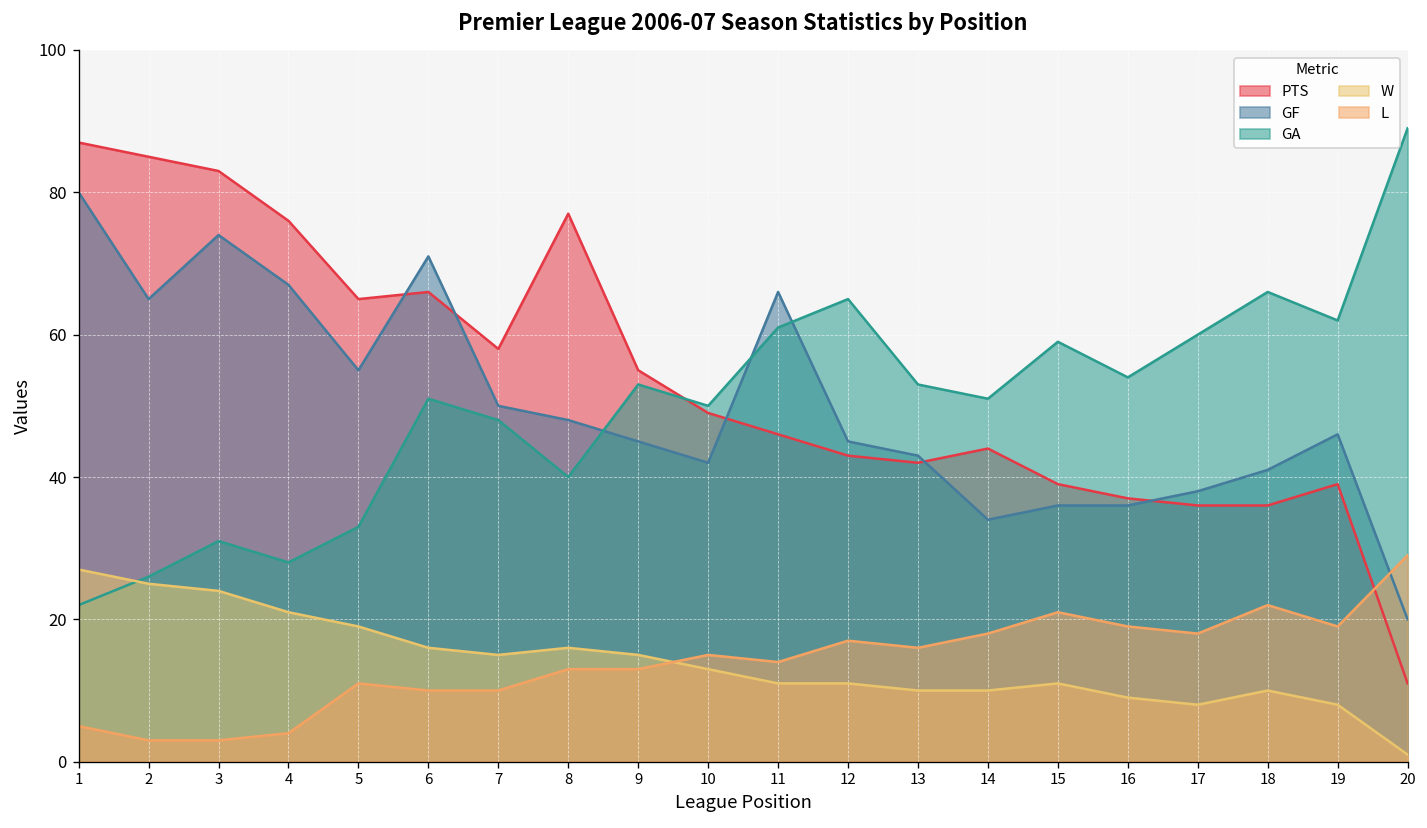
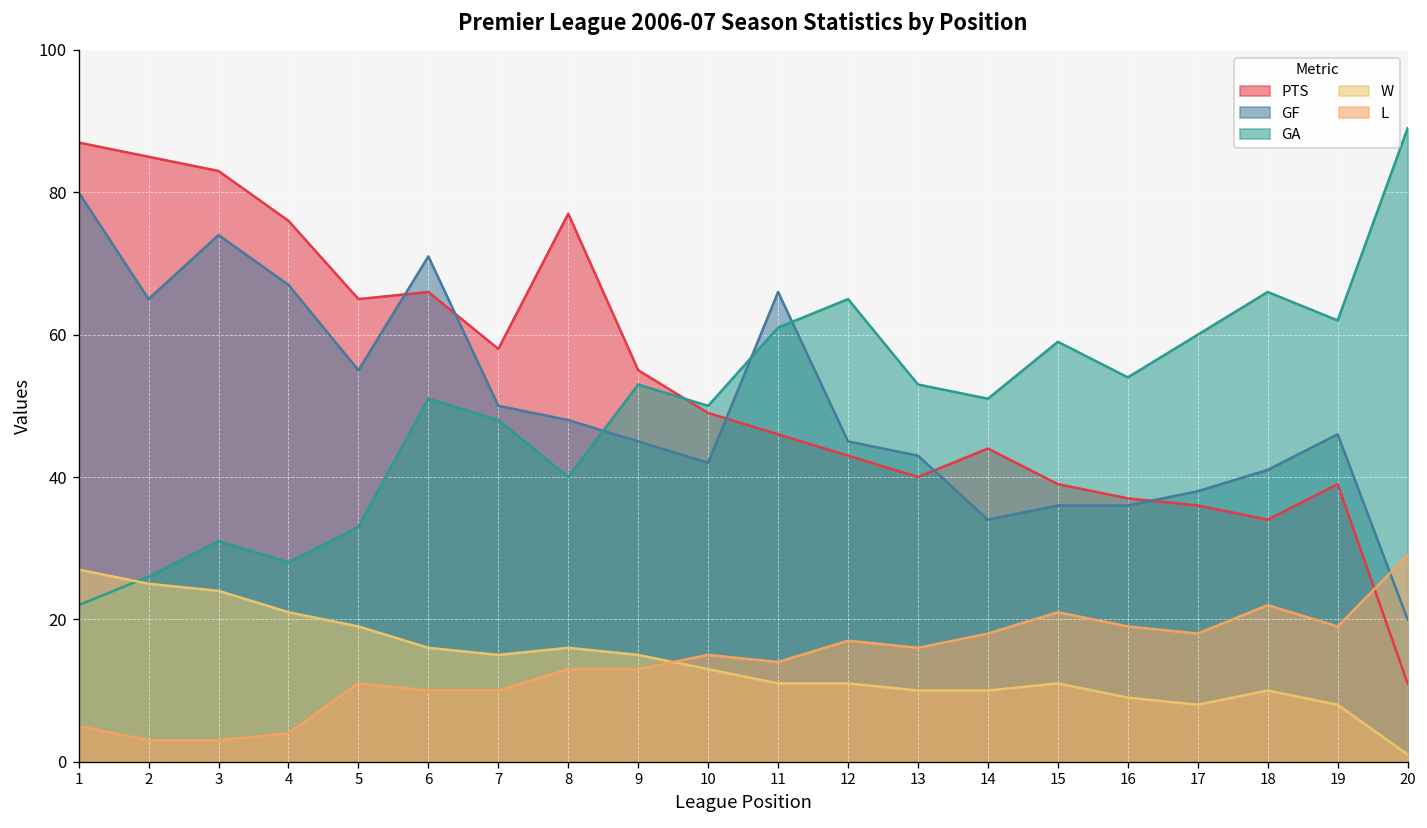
  {
    "PTS": {
      "1": 87,
      "2": 85,
      "3": 83,
      "4": 76,
      "5": 65,
      "6": 66,
      "7": 58,
      "8": 77,
      "9": 55,
      "10": 49,
      "11": 46,
      "12": 43,
-     "13": 42,
+     "13": 40,
      "14": 44,
      "15": 39,
      "16": 37,
      "17": 36,
-     "18": 36,
+     "18": 34,
      "19": 39,
      "20": 11
    }
  }
